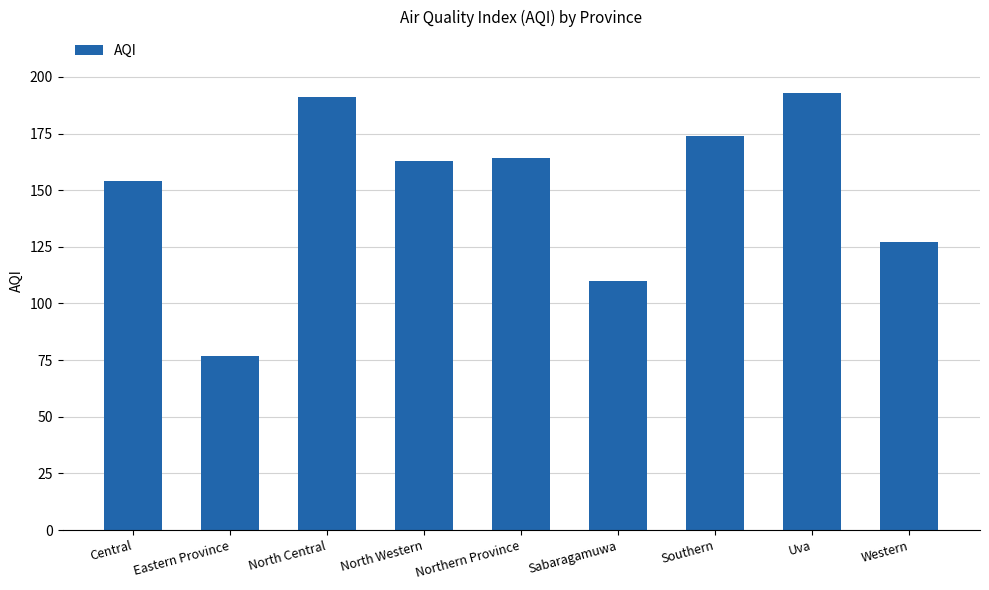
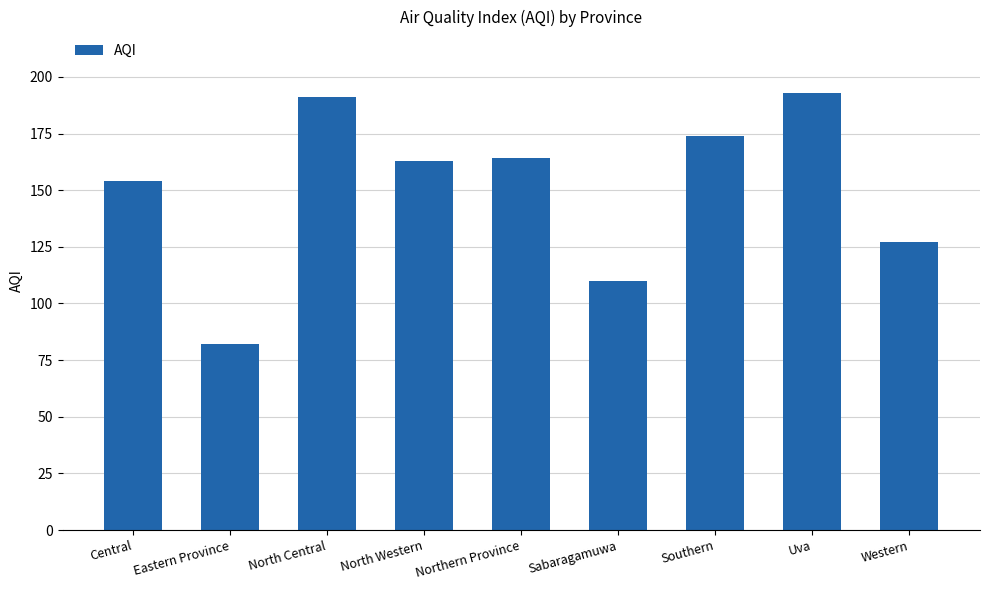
  {
    "Central": 154,
-   "Eastern Province": 77,
+   "Eastern Province": 82,
    "North Central": 191,
    "North Western": 163,
    "Northern Province": 164,
    "Sabaragamuwa": 110,
    "Southern": 174,
    "Uva": 193,
    "Western": 127
  }
